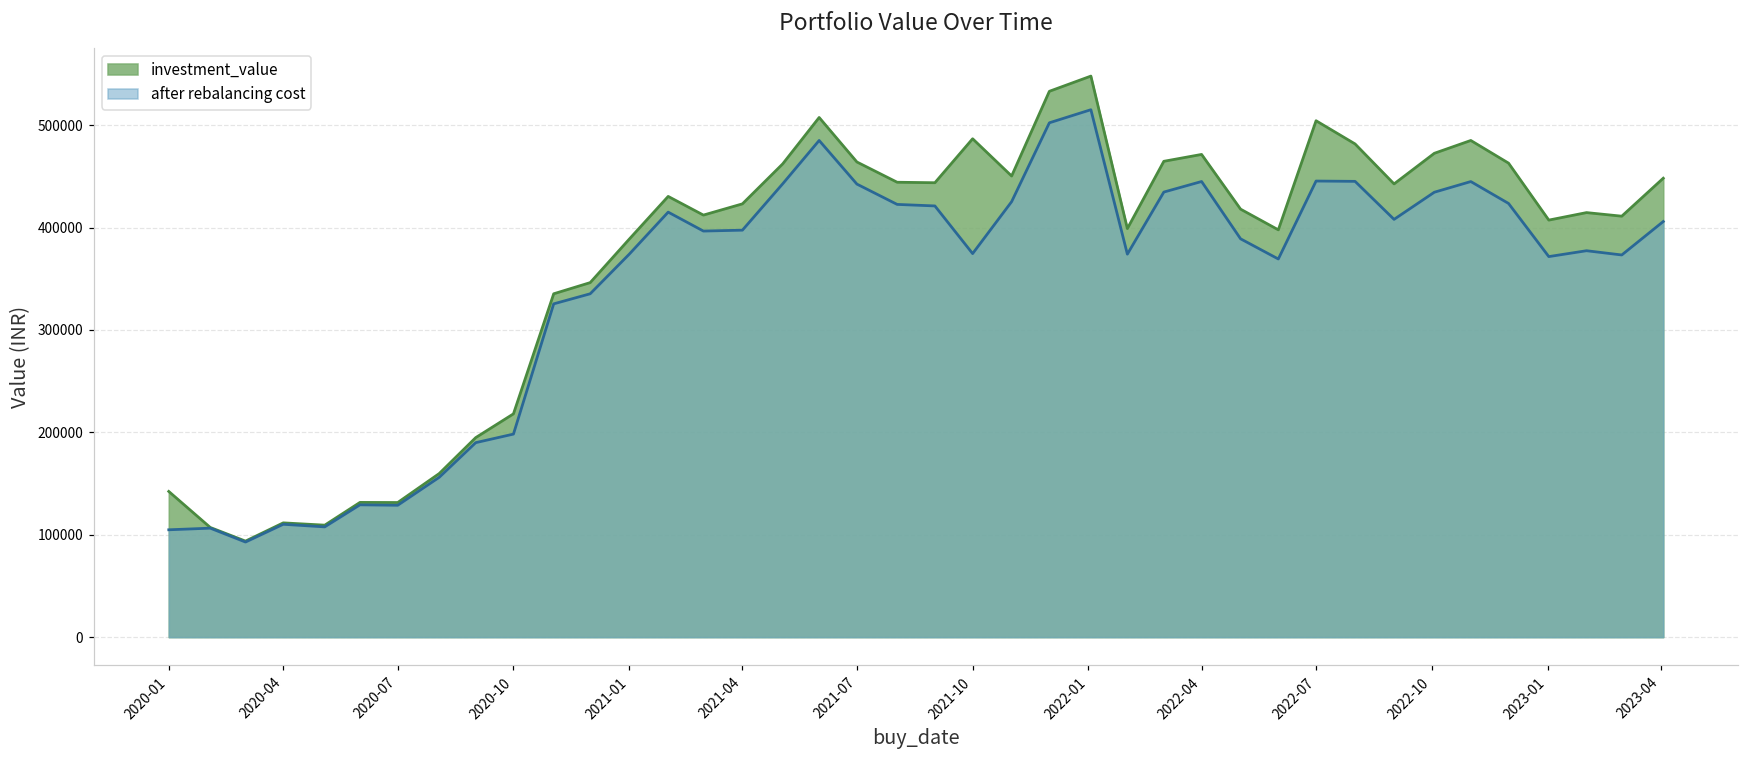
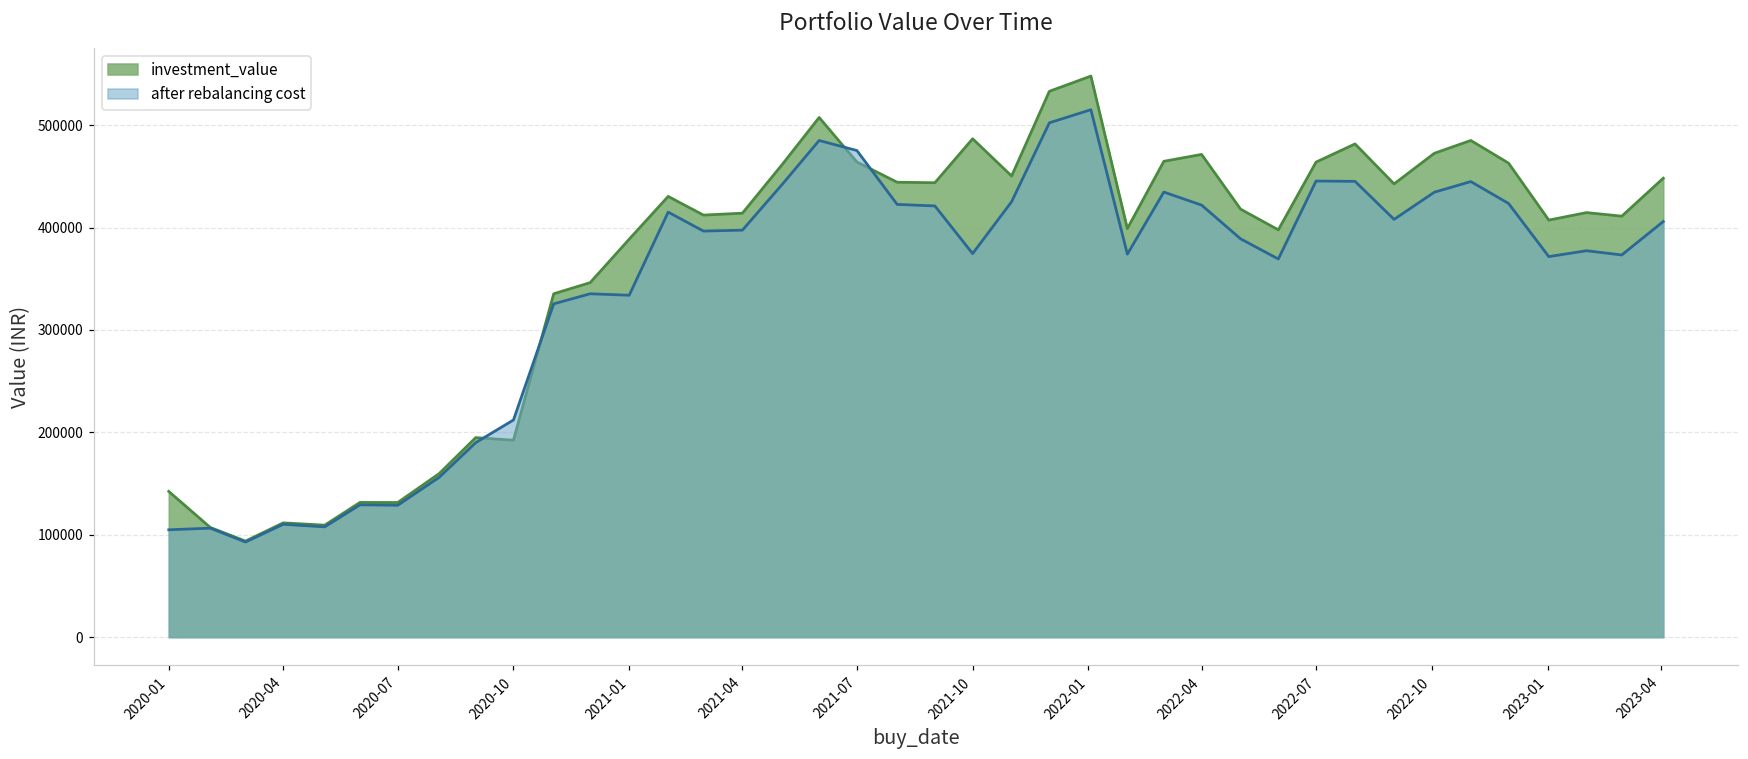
  {
    "investment_value": {
      "2020-01": 140000,
-     "2020-10": 220000,
+     "2020-10": 190000,
      "2021-01": 390000,
-     "2021-04": 420000,
+     "2021-04": 410000,
      "2021-07": 460000,
      "2021-10": 490000,
      "2022-04": 470000,
-     "2022-07": 500000
+     "2022-07": 460000
    },
    "after rebalancing cost": {
      "2020-01": 100000,
-     "2020-10": 200000,
-     "2021-01": 370000,
+     "2020-10": 210000,
+     "2021-01": 330000,
      "2021-04": 400000,
-     "2021-07": 440000,
+     "2021-07": 480000,
      "2021-10": 370000,
-     "2022-04": 440000,
+     "2022-04": 420000,
      "2022-07": 450000
    }
  }
